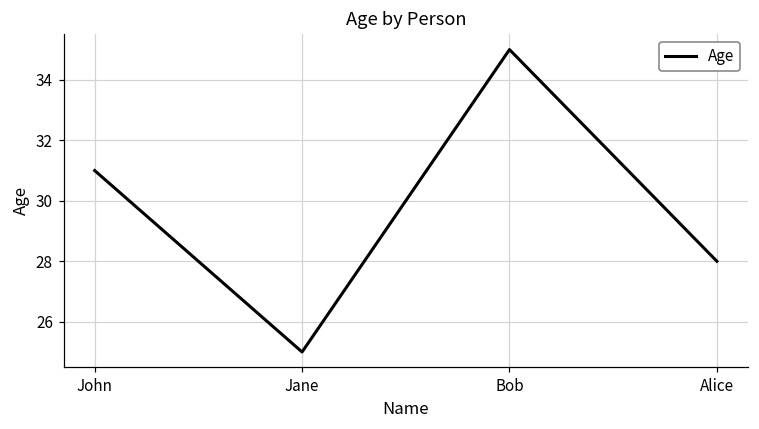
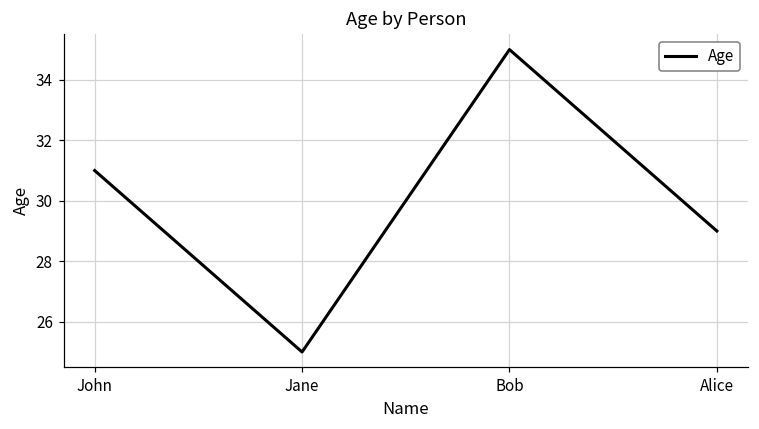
  {
    "John": 31,
    "Jane": 25,
    "Bob": 35,
-   "Alice": 28
+   "Alice": 29
  }
